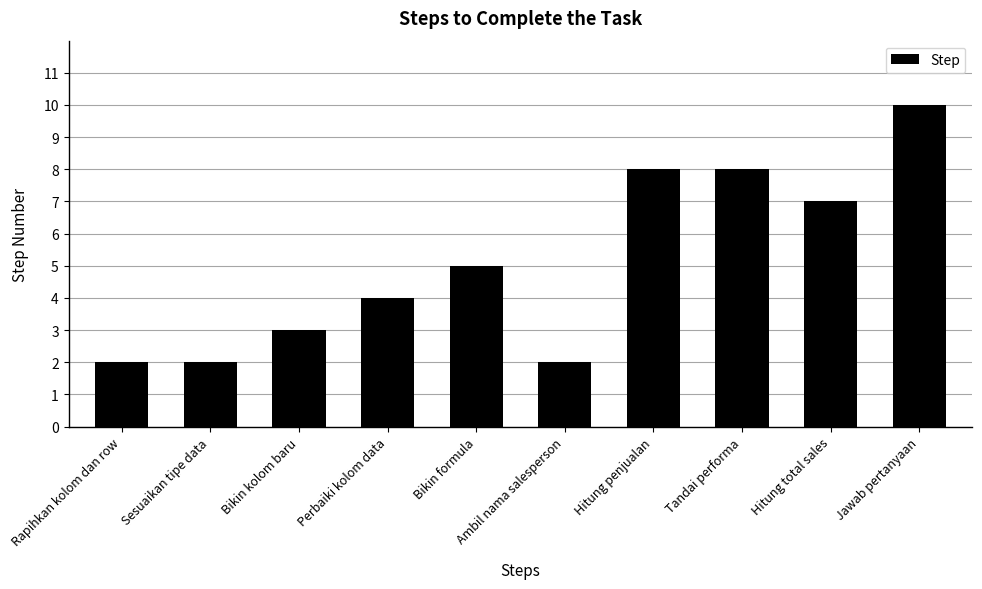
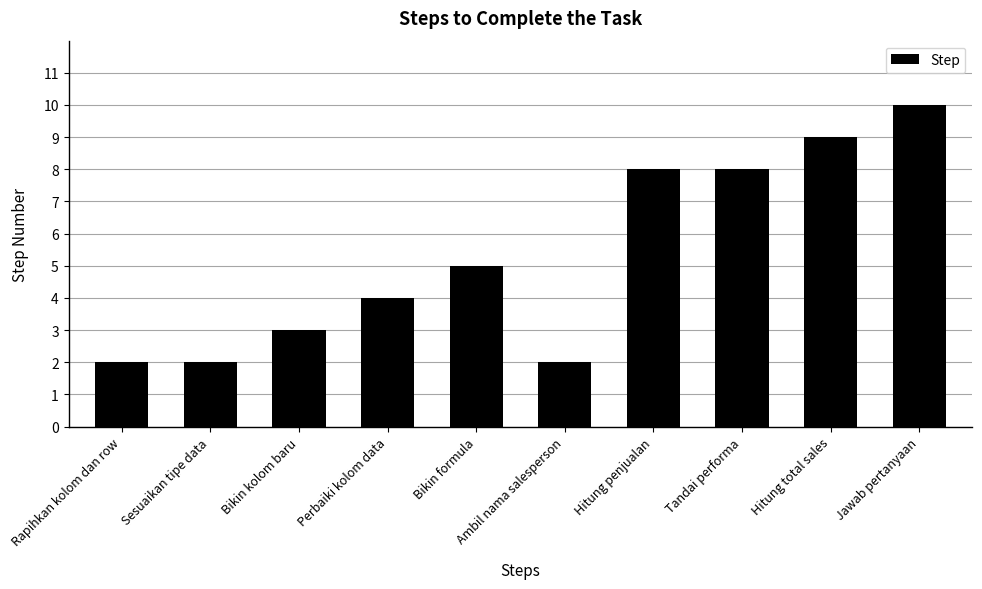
  {
    "Rapihkan kolom dan row": 2,
    "Sesuaikan tipe data": 2,
    "Bikin kolom baru": 3,
    "Perbaiki kolom data": 4,
    "Bikin formula": 5,
    "Ambil nama salesperson": 2,
    "Hitung penjualan": 8,
    "Tandai performa": 8,
-   "Hitung total sales": 7,
+   "Hitung total sales": 9,
    "Jawab pertanyaan": 10
  }
